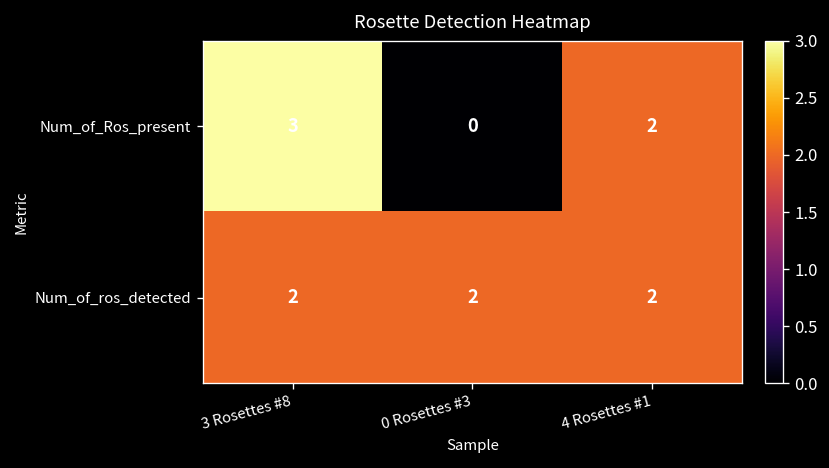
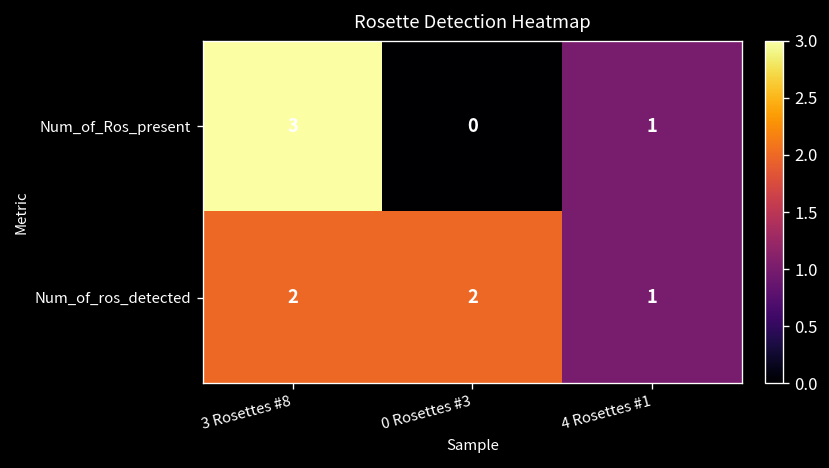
  {
    "Num_of_Ros_present": {
      "3 Rosettes #8": 3,
      "0 Rosettes #3": 0,
-     "4 Rosettes #1": 2
+     "4 Rosettes #1": 1
    },
    "Num_of_ros_detected": {
      "3 Rosettes #8": 2,
      "0 Rosettes #3": 2,
-     "4 Rosettes #1": 2
+     "4 Rosettes #1": 1
    }
  }
